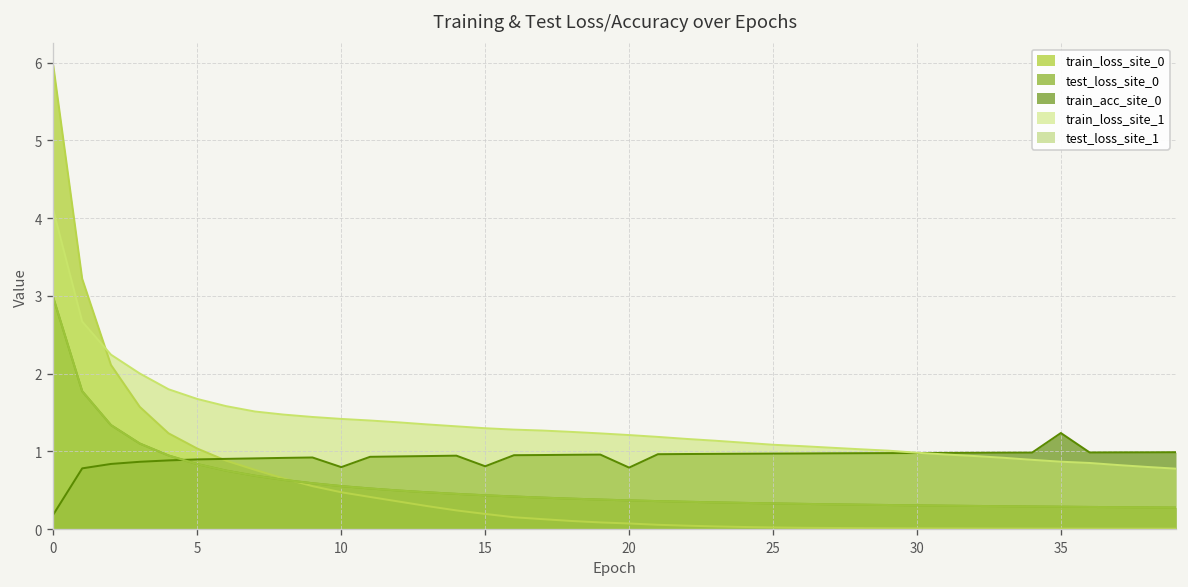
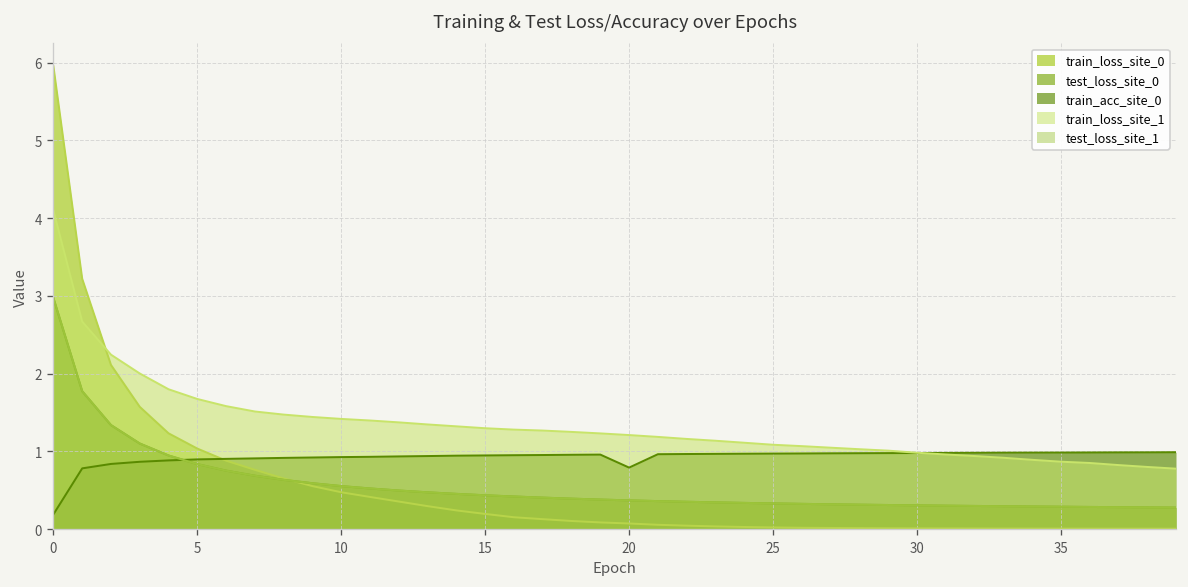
  {
    "train_acc_site_0": {
      "0": 0.2,
      "5": 0.9,
-     "10": 0.8,
-     "15": 0.8,
+     "10": 0.9,
+     "15": 0.9,
      "20": 0.8,
      "25": 1.0,
-     "35": 1.2
+     "35": 1.0
    }
  }
